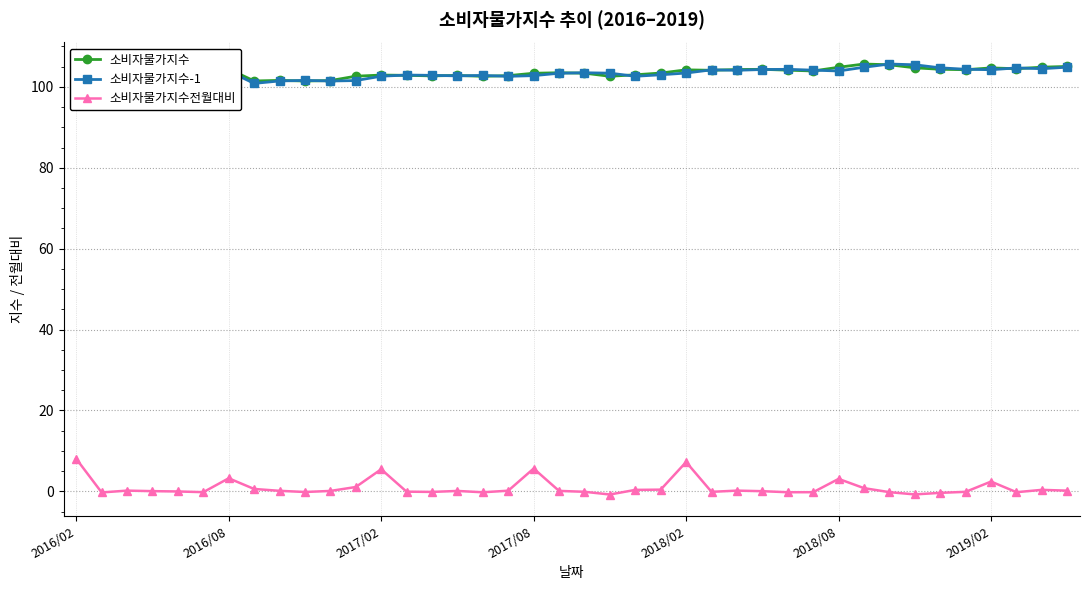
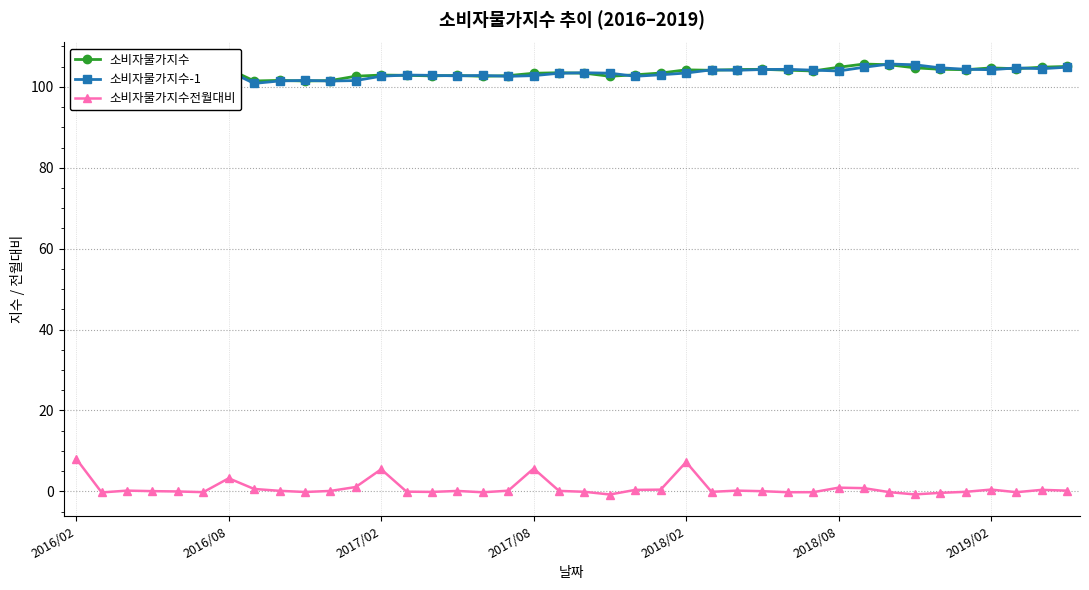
  {
    "소비자물가지수": {
      "2018/02": 104,
      "2018/08": 105
    },
    "소비자물가지수-1": {
      "2018/02": 103,
      "2018/08": 104
    },
    "소비자물가지수전월대비": {
      "2016/02": 8,
      "2016/08": 3,
      "2017/02": 5,
      "2017/08": 6,
      "2018/02": 7,
-     "2018/08": 3,
-     "2019/02": 2
+     "2018/08": 1,
+     "2019/02": 0
    }
  }
